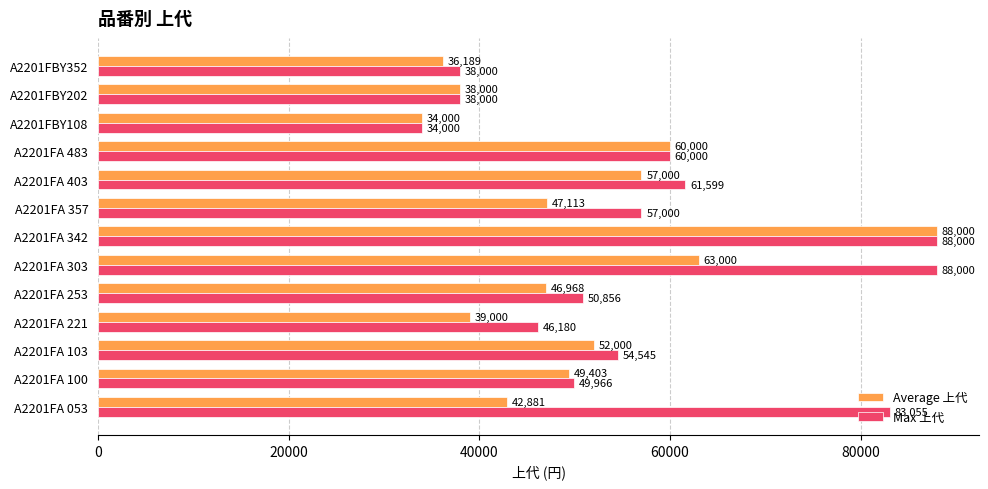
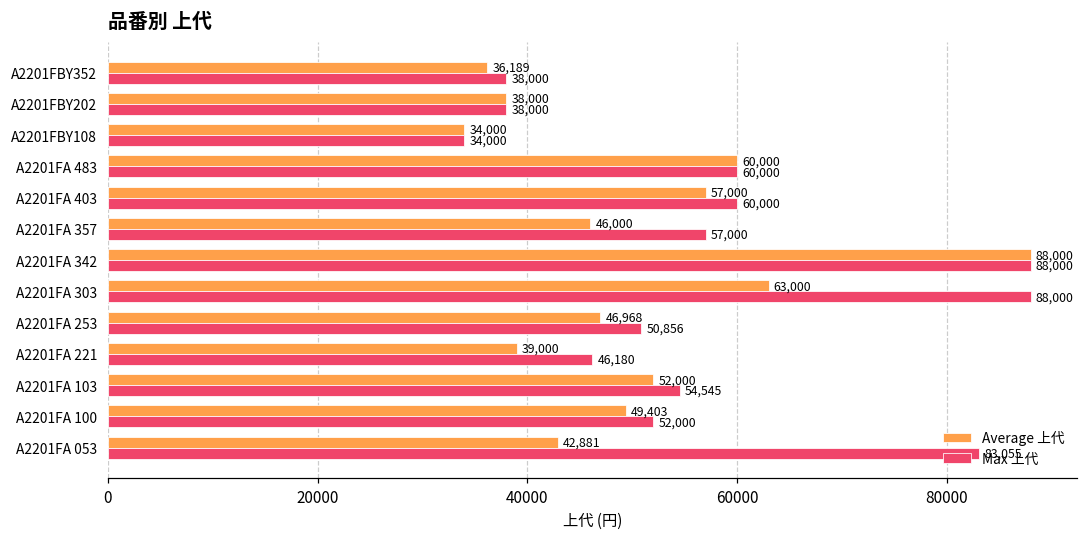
  {
    "Average 上代": {
      "A2201FBY352": "36,189",
      "A2201FBY202": "38,000",
      "A2201FBY108": "34,000",
      "A2201FA 483": "60,000",
      "A2201FA 403": "57,000",
-     "A2201FA 357": "47,113",
+     "A2201FA 357": "46,000",
      "A2201FA 342": "88,000",
      "A2201FA 303": "63,000",
      "A2201FA 253": "46,968",
      "A2201FA 221": "39,000",
      "A2201FA 103": "52,000",
      "A2201FA 100": "49,403",
      "A2201FA 053": "42,881"
    },
    "Max 上代": {
      "A2201FBY352": "38,000",
      "A2201FBY202": "38,000",
      "A2201FBY108": "34,000",
      "A2201FA 483": "60,000",
-     "A2201FA 403": "61,599",
+     "A2201FA 403": "60,000",
      "A2201FA 357": "57,000",
      "A2201FA 342": "88,000",
      "A2201FA 303": "88,000",
      "A2201FA 253": "50,856",
      "A2201FA 221": "46,180",
      "A2201FA 103": "54,545",
-     "A2201FA 100": "49,966",
+     "A2201FA 100": "52,000",
      "A2201FA 053": "83,055"
    }
  }
